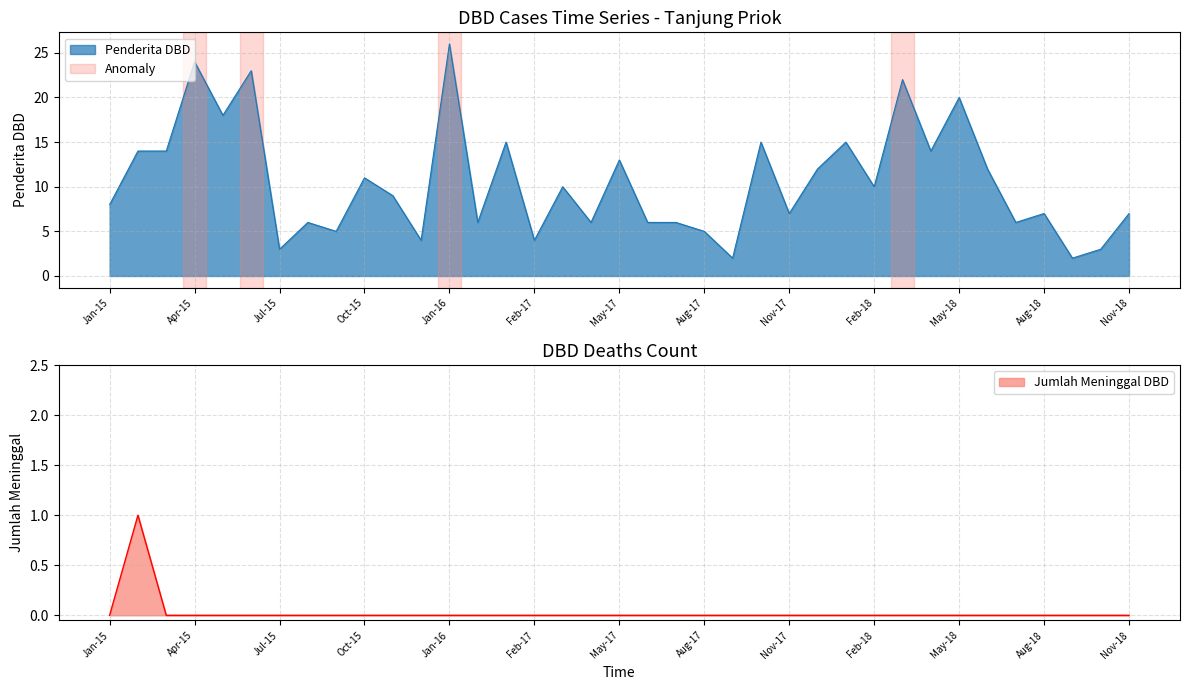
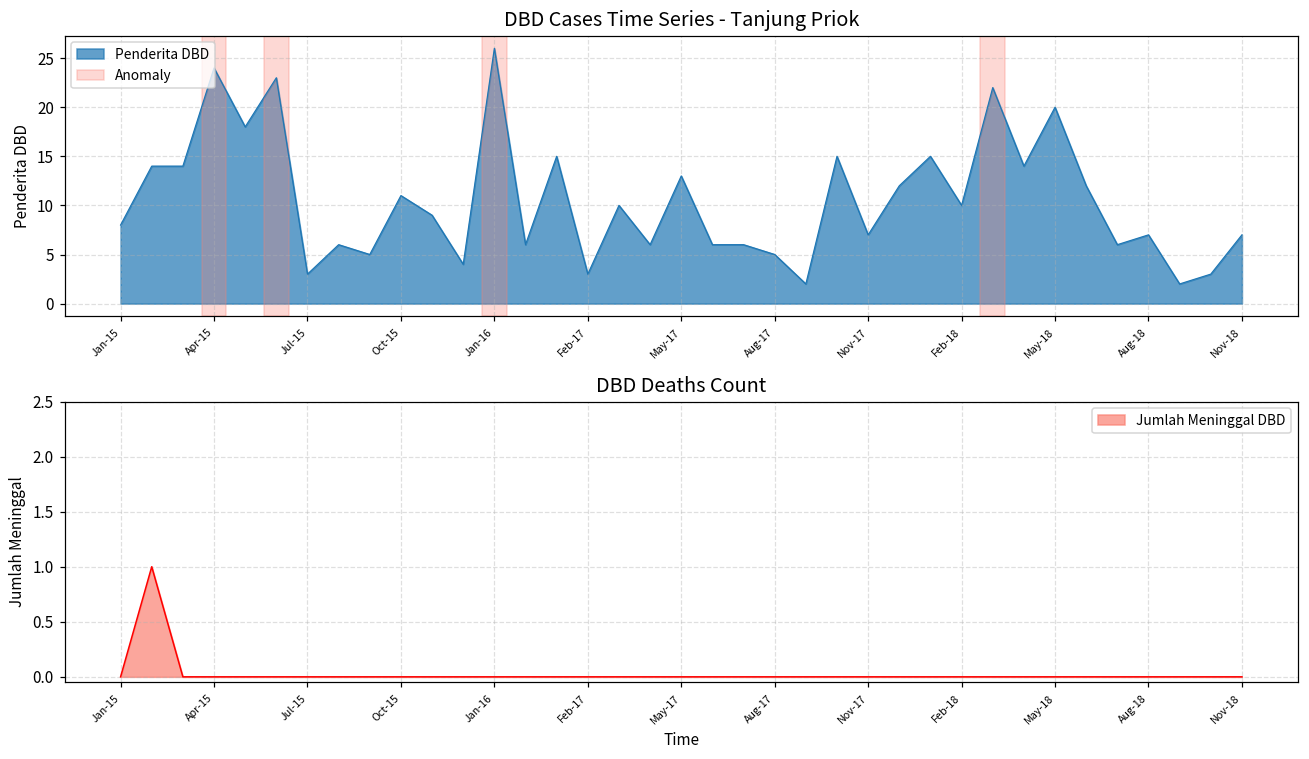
  {
    "DBD Cases Time Series - Tanjung Priok": {
      "Jan-15": 8,
      "Jul-15": 3,
      "Oct-15": 11,
      "Jan-16": 26,
-     "Feb-17": 4,
+     "Feb-17": 3,
      "May-17": 13,
      "Aug-17": 5,
      "Nov-17": 7,
      "Feb-18": 10,
      "May-18": 20,
      "Aug-18": 7,
      "Nov-18": 7
    },
    "DBD Deaths Count": {
      "Jan-15": 0.00,
      "Apr-15": 0.00,
      "Jul-15": 0.00,
      "Oct-15": 0.00,
      "Jan-16": 0.00,
      "Feb-17": 0.00,
      "May-17": 0.00,
      "Aug-17": 0.00,
      "Nov-17": 0.00,
      "Feb-18": 0.00,
      "May-18": 0.00,
      "Aug-18": 0.00,
      "Nov-18": 0.00
    }
  }
